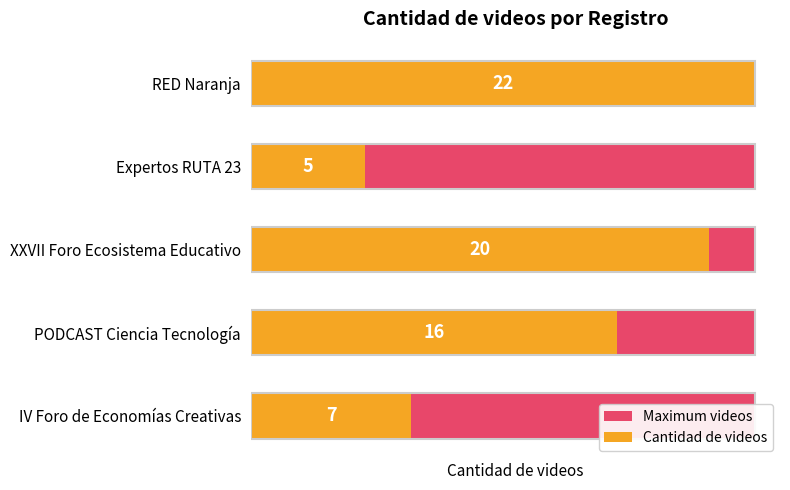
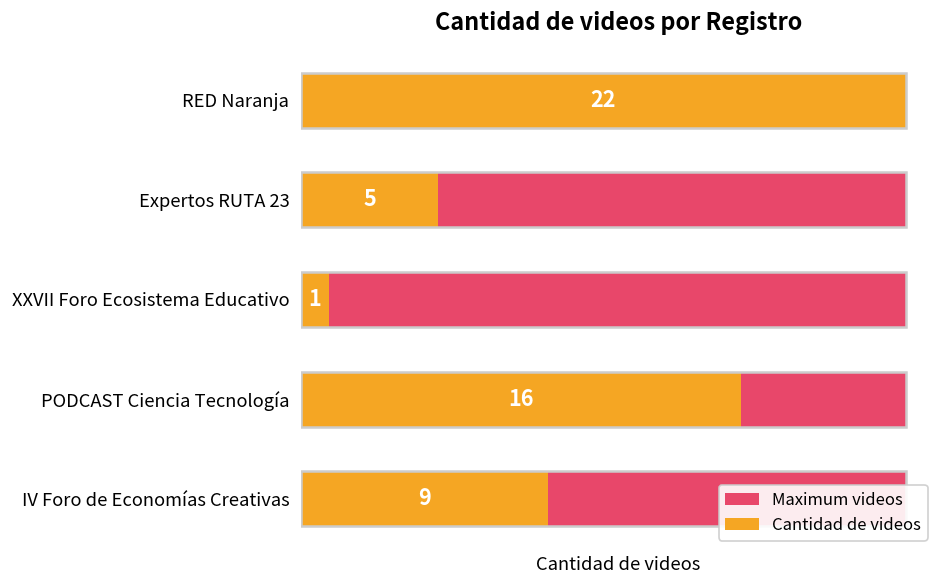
  {
    "Maximum videos": {
      "RED Naranja": 22
    },
    "Cantidad de videos": {
      "RED Naranja": 22,
-     "XXVII Foro Ecosistema Educativo": 20,
-     "IV Foro de Economías Creativas": 7
+     "XXVII Foro Ecosistema Educativo": 1,
+     "IV Foro de Economías Creativas": 9
    }
  }
